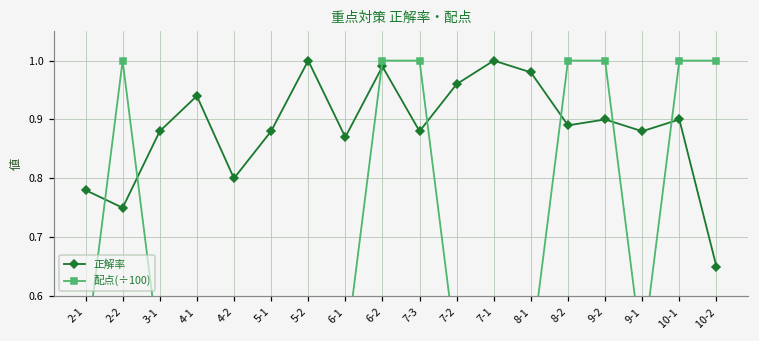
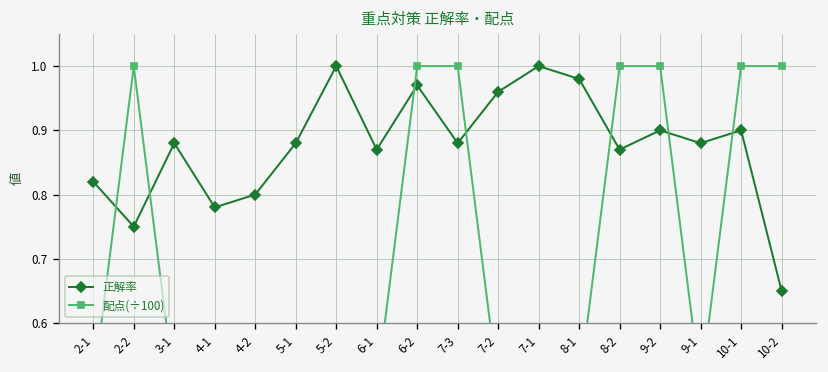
  {
    "正解率": {
-     "2-1": 0.78,
+     "2-1": 0.82,
      "2-2": 0.75,
      "3-1": 0.88,
-     "4-1": 0.94,
+     "4-1": 0.78,
      "4-2": 0.80,
      "5-1": 0.88,
      "5-2": 1.00,
      "6-1": 0.87,
-     "6-2": 0.99,
+     "6-2": 0.97,
      "7-3": 0.88,
      "7-2": 0.96,
      "7-1": 1.00,
      "8-1": 0.98,
-     "8-2": 0.89,
+     "8-2": 0.87,
      "9-2": 0.90,
      "9-1": 0.88,
      "10-1": 0.90,
      "10-2": 0.65
    },
    "配点(÷100)": {
      "2-2": 1.00,
      "6-2": 1.00,
      "7-3": 1.00,
      "8-2": 1.00,
      "9-2": 1.00,
      "10-1": 1.00,
      "10-2": 1.00
    }
  }
